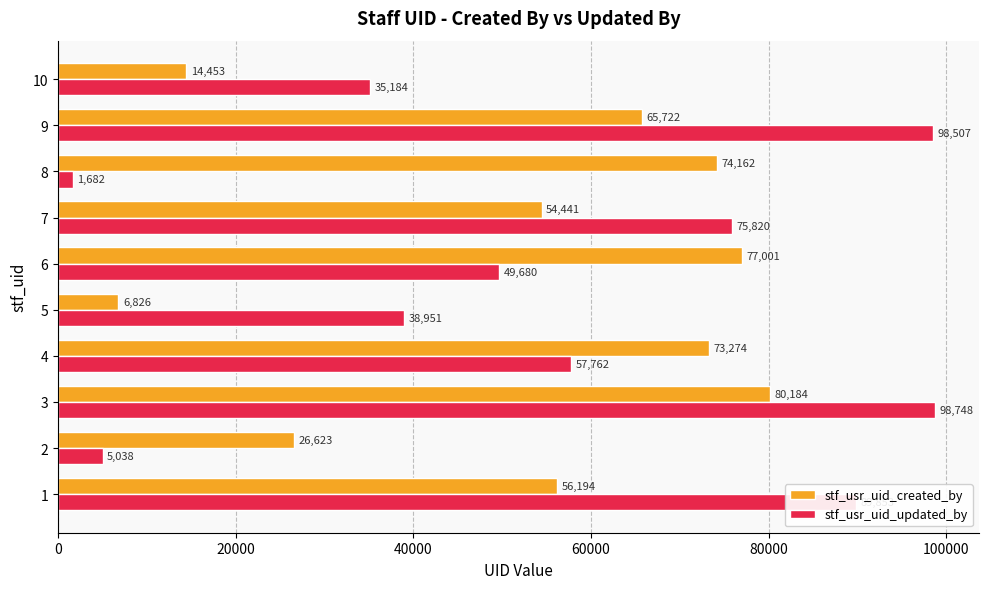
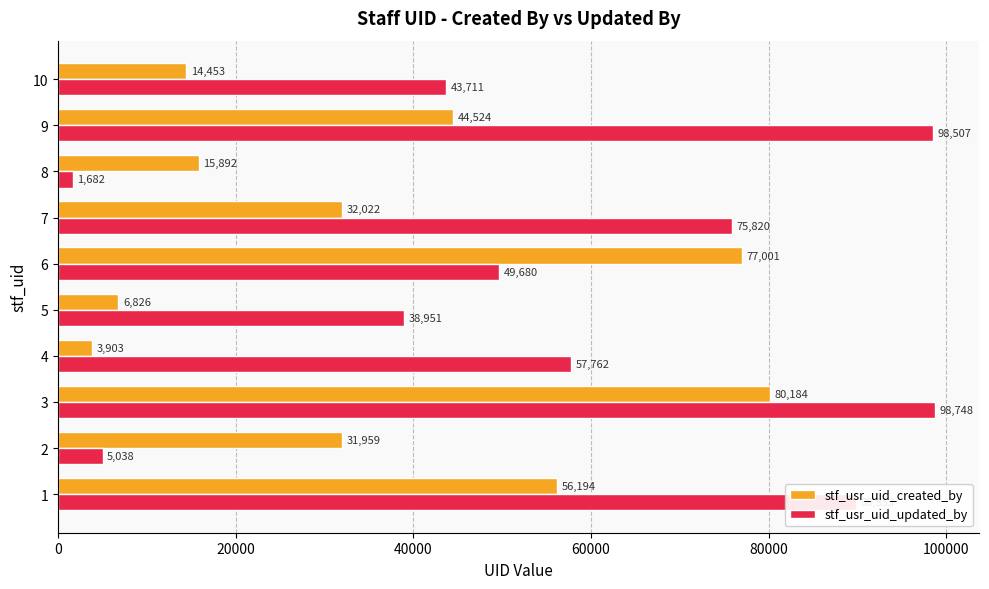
  {
    "stf_usr_uid_created_by": {
      "10": "14,453",
-     "9": "65,722",
-     "8": "74,162",
-     "7": "54,441",
+     "9": "44,524",
+     "8": "15,892",
+     "7": "32,022",
      "6": "77,001",
      "5": "6,826",
-     "4": "73,274",
+     "4": "3,903",
      "3": "80,184",
-     "2": "26,623",
+     "2": "31,959",
      "1": "56,194"
    },
    "stf_usr_uid_updated_by": {
-     "10": "35,184",
+     "10": "43,711",
      "9": "98,507",
      "8": "1,682",
      "7": "75,820",
      "6": "49,680",
      "5": "38,951",
      "4": "57,762",
      "3": "98,748",
      "2": "5,038"
    }
  }
